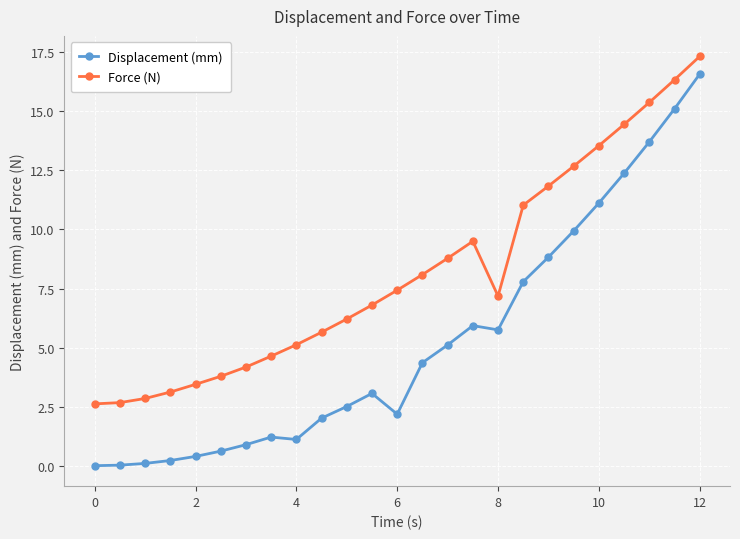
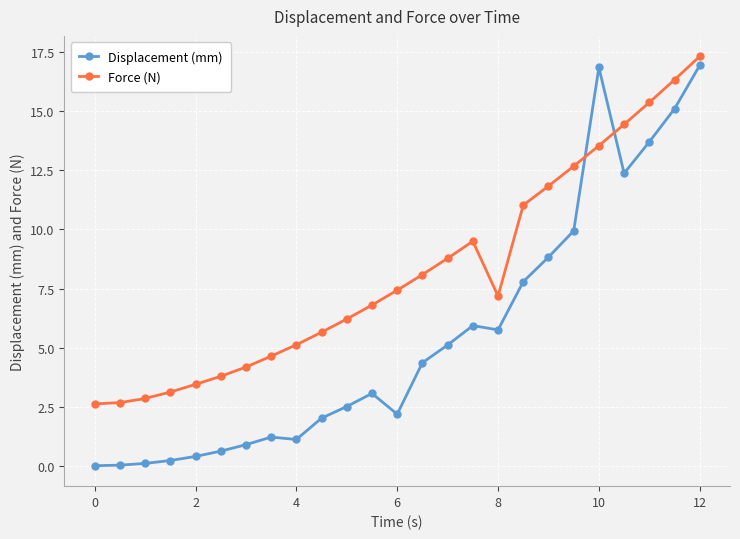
  {
    "Displacement (mm)": {
      "0": 0.0,
      "2": 0.4,
      "4": 1.1,
      "6": 2.2,
      "8": 5.8,
-     "10": 11.1,
-     "12": 16.6
+     "10": 16.9,
+     "12": 17.0
    },
    "Force (N)": {
      "0": 2.6,
      "2": 3.4,
      "4": 5.1,
      "6": 7.4,
      "8": 7.2,
      "10": 13.6,
      "12": 17.3
    }
  }
